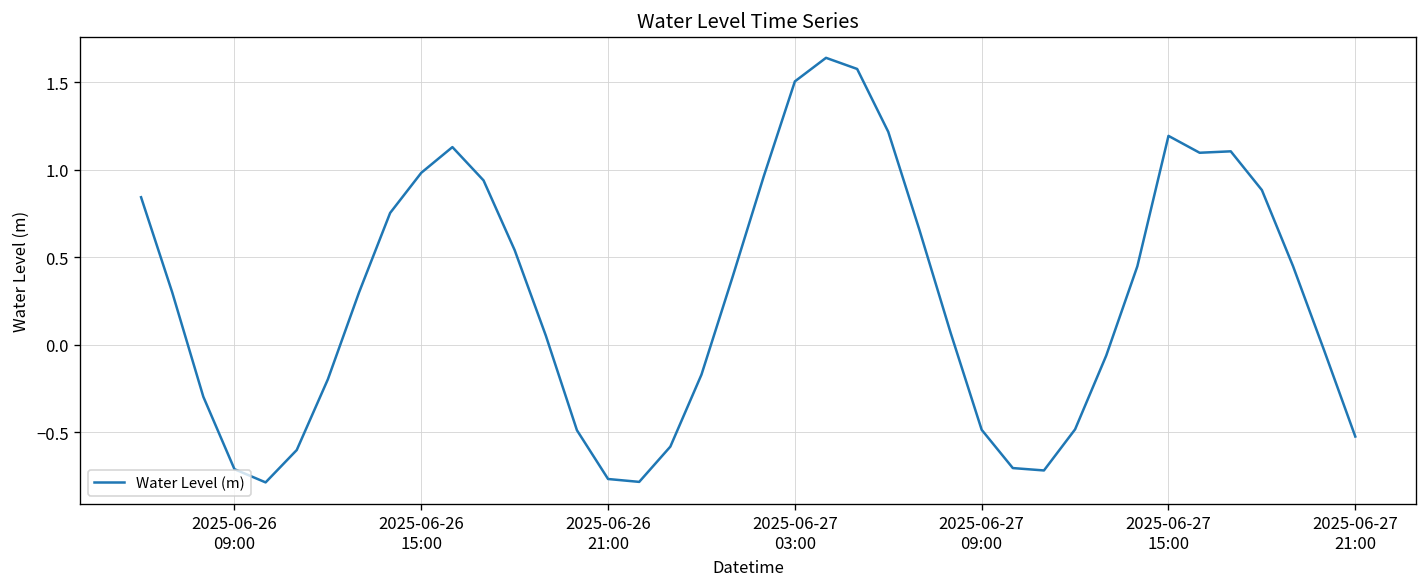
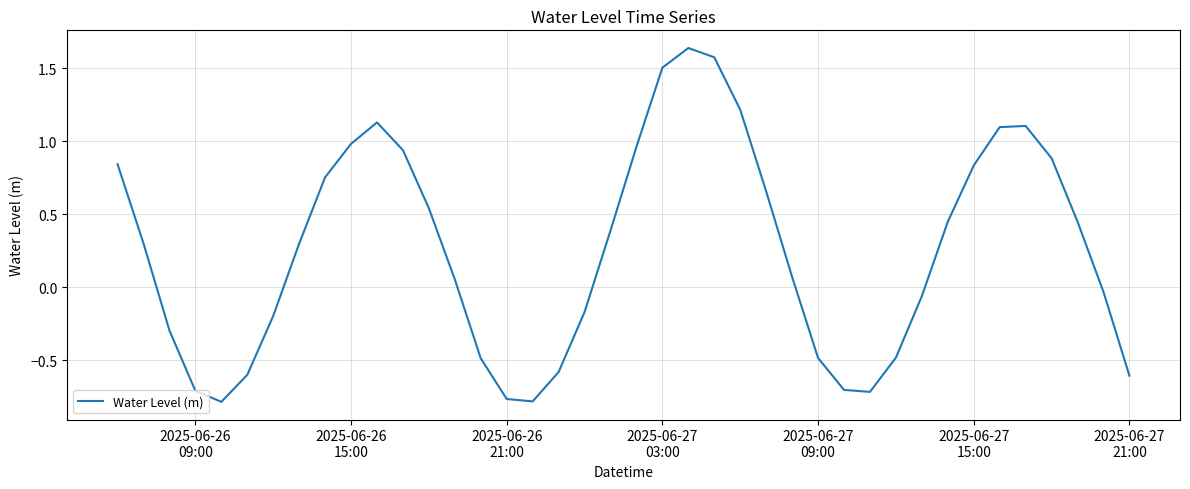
  {
    "2025-06-26 15:00": 0.98,
    "2025-06-26 21:00": -0.77,
    "2025-06-27 03:00": 1.50,
    "2025-06-27 09:00": -0.49,
-   "2025-06-27 15:00": 1.19,
-   "2025-06-27 21:00": -0.52
+   "2025-06-27 15:00": 0.83,
+   "2025-06-27 21:00": -0.61
  }
